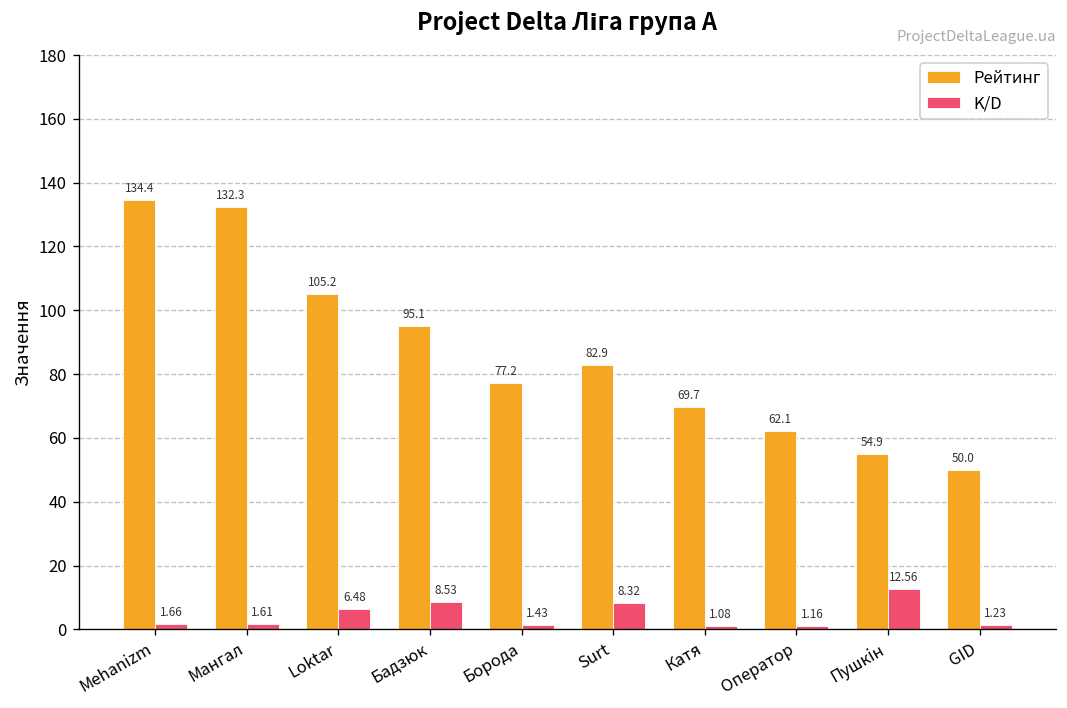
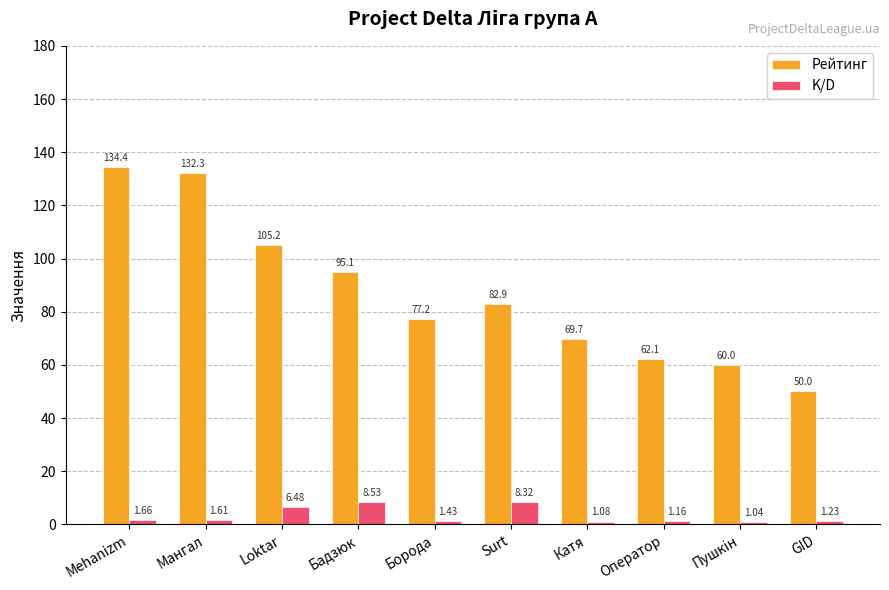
  {
    "Рейтинг": {
      "Mehanizm": 134.4,
      "Мангал": 132.3,
      "Loktar": 105.2,
      "Бадзюк": 95.1,
      "Борода": 77.2,
      "Surt": 82.9,
      "Катя": 69.7,
      "Оператор": 62.1,
-     "Пушкін": 54.9,
+     "Пушкін": 60.0,
      "GID": 50.0
    },
    "K/D": {
      "Mehanizm": 1.66,
      "Мангал": 1.61,
      "Loktar": 6.48,
      "Бадзюк": 8.53,
      "Борода": 1.43,
      "Surt": 8.32,
      "Катя": 1.08,
      "Оператор": 1.16,
-     "Пушкін": 12.56,
+     "Пушкін": 1.04,
      "GID": 1.23
    }
  }
